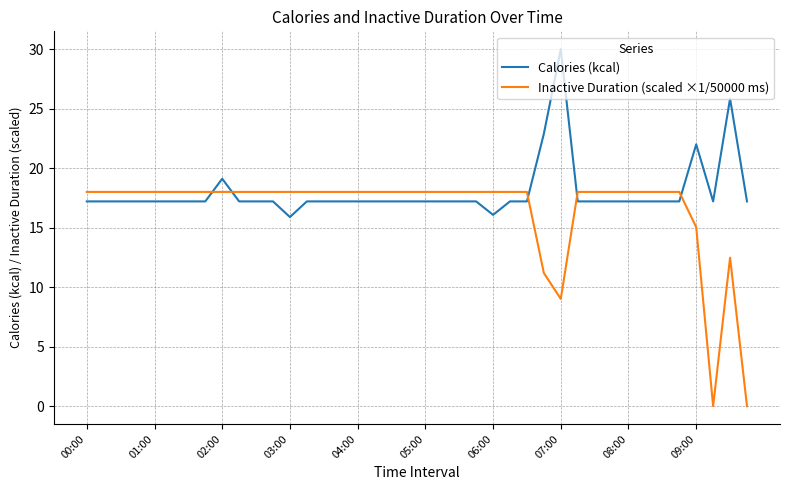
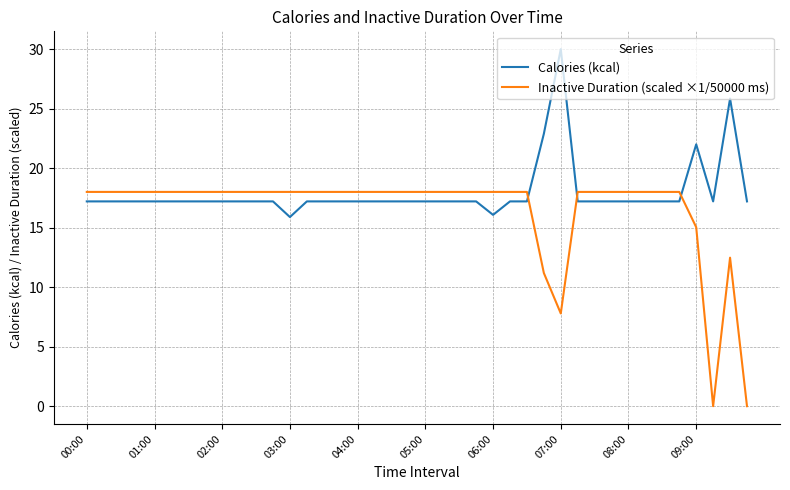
  {
    "Calories (kcal)": {
      "00:00": 17.2,
      "01:00": 17.2,
-     "02:00": 19.1,
+     "02:00": 17.2,
      "03:00": 15.9,
      "04:00": 17.2,
      "05:00": 17.2,
      "06:00": 16.1,
      "08:00": 17.2,
      "09:00": 22.0
    },
    "Inactive Duration (scaled ×1/50000 ms)": {
      "00:00": 18.0,
      "01:00": 18.0,
      "02:00": 18.0,
      "03:00": 18.0,
      "04:00": 18.0,
      "05:00": 18.0,
      "06:00": 18.0,
-     "07:00": 9.0,
+     "07:00": 7.8,
      "08:00": 18.0,
      "09:00": 15.0
    }
  }
